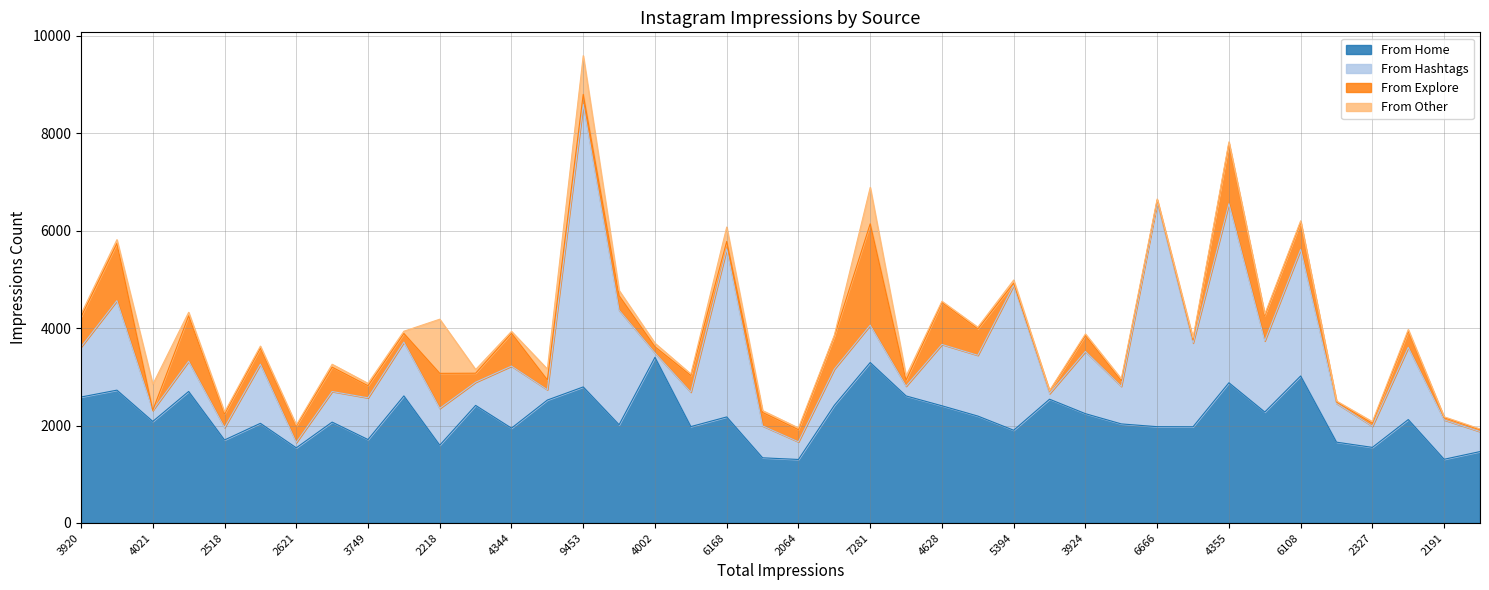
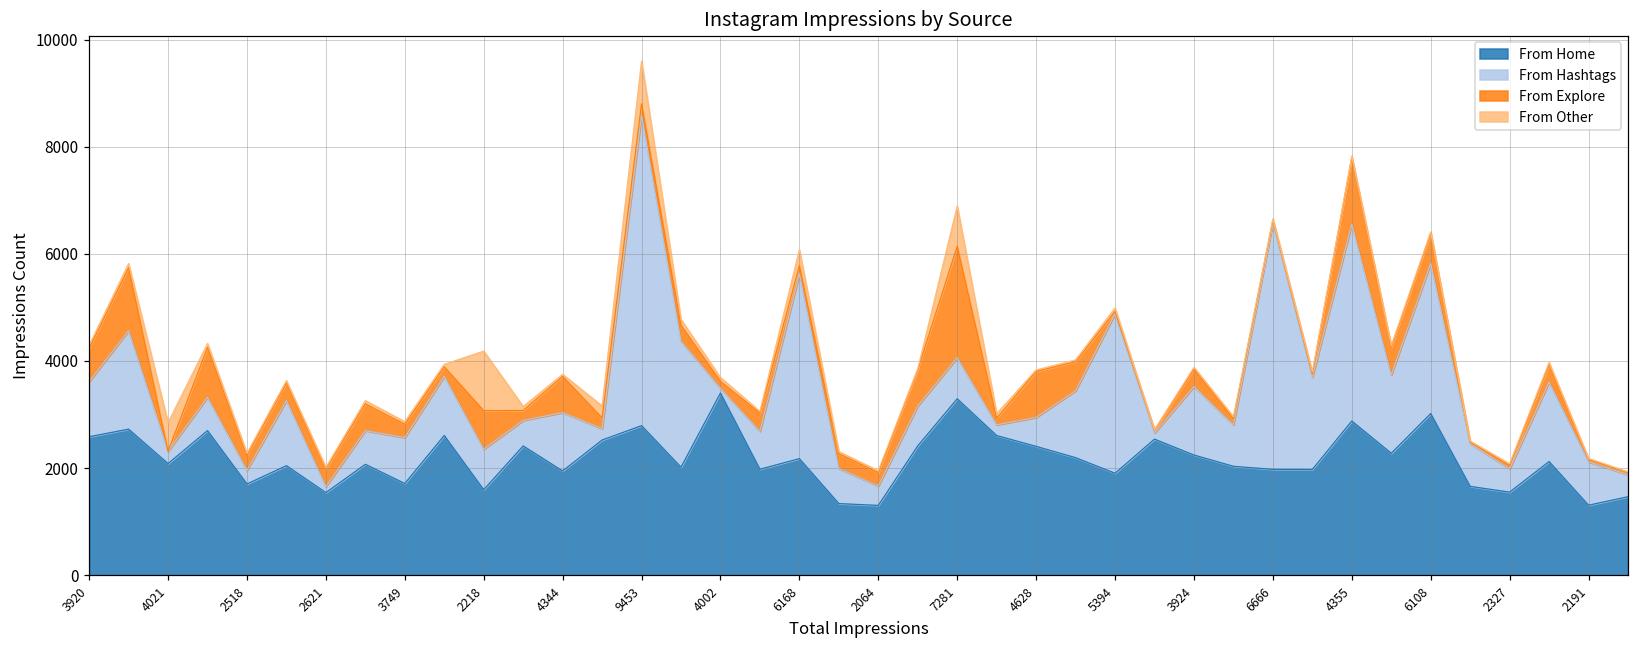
  {
    "From Home": {
      "3920": 2600,
      "4021": 2100,
      "2518": 1700,
      "2621": 1500,
      "3749": 1700,
      "2218": 1600,
      "4344": 1900,
      "9453": 2800,
      "4002": 3400,
      "6168": 2200,
      "2064": 1300,
      "7281": 3300,
      "4628": 2400,
      "5394": 1900,
      "3924": 2200,
      "6666": 2000,
      "4355": 2900,
      "6108": 3000,
      "2327": 1600,
      "2191": 1300
    },
    "From Hashtags": {
      "3920": 1000,
      "2518": 300,
      "2621": 100,
      "3749": 900,
      "2218": 800,
-     "4344": 1300,
+     "4344": 1100,
      "9453": 5800,
      "4002": 100,
      "6168": 3500,
      "2064": 400,
      "7281": 800,
-     "4628": 1300,
+     "4628": 500,
      "3924": 1300,
      "4355": 3700,
-     "6108": 2600,
+     "6108": 2800,
      "2327": 400
    },
    "From Explore": {
      "3920": 600,
      "2218": 700,
      "9453": 200,
      "4002": 100,
      "6168": 200,
      "7281": 2100
    },
    "From Other": {
      "3920": 100,
      "4021": 500,
      "2218": 1100,
      "9453": 800,
      "4002": 100,
      "6168": 300,
      "7281": 700,
      "5394": 100
    }
  }
